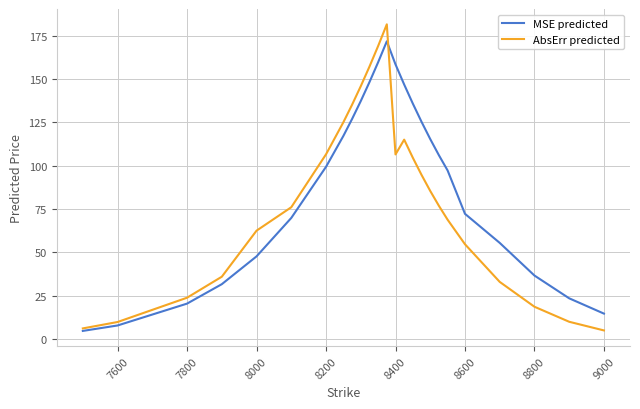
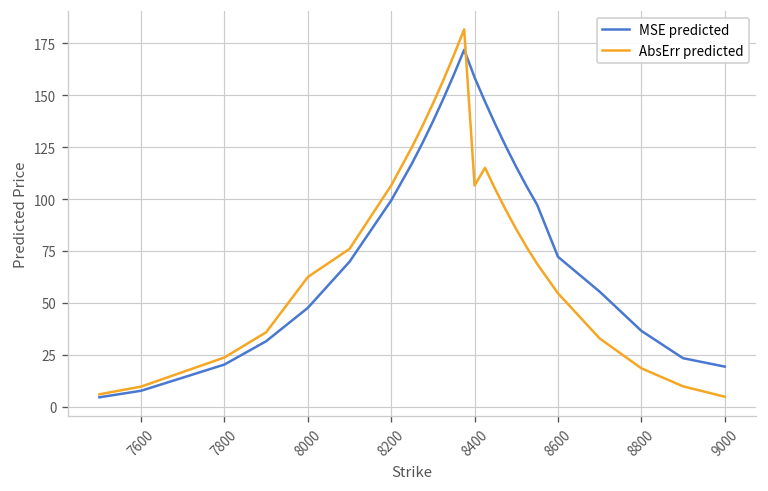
  {
    "MSE predicted": {
      "7600": 8,
      "7800": 20,
      "8000": 48,
      "8200": 99,
      "8400": 159,
      "8600": 72,
      "8800": 37,
-     "9000": 15
+     "9000": 19
    },
    "AbsErr predicted": {
      "7600": 10,
      "7800": 24,
      "8000": 62,
      "8200": 107,
      "8400": 107,
      "8600": 55,
      "8800": 18,
      "9000": 5
    }
  }
